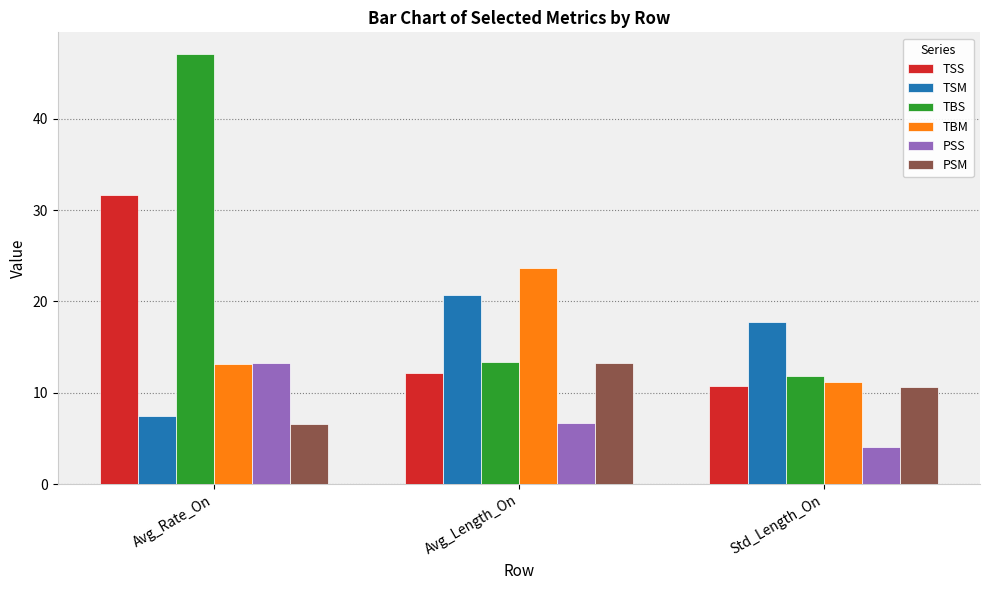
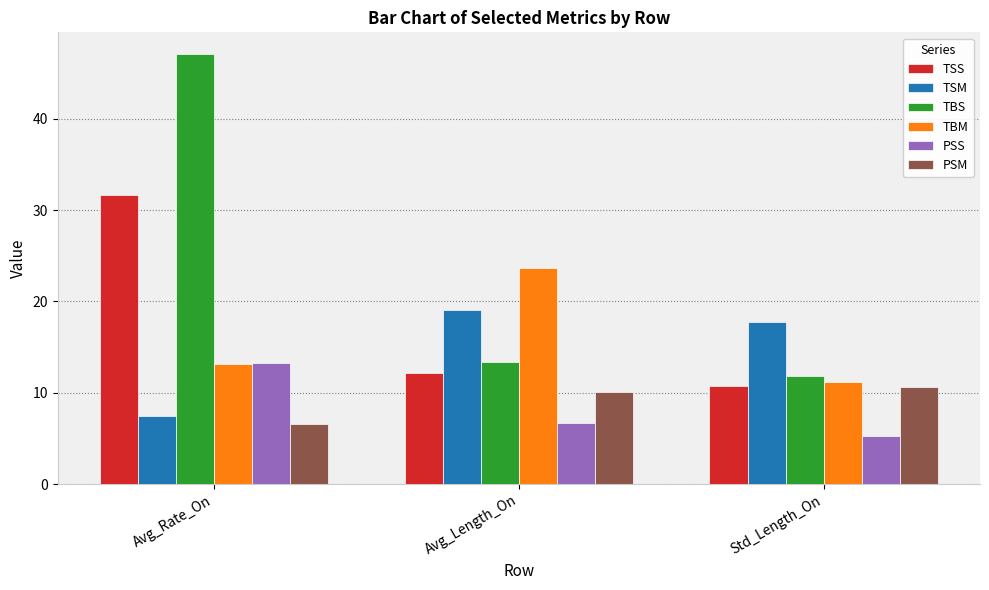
  {
    "TSS": {
      "Avg_Rate_On": 32,
      "Avg_Length_On": 12,
      "Std_Length_On": 11
    },
    "TSM": {
      "Avg_Rate_On": 7,
-     "Avg_Length_On": 21,
+     "Avg_Length_On": 19,
      "Std_Length_On": 18
    },
    "TBS": {
      "Avg_Rate_On": 47,
      "Avg_Length_On": 13,
      "Std_Length_On": 12
    },
    "TBM": {
      "Avg_Rate_On": 13,
      "Avg_Length_On": 24,
      "Std_Length_On": 11
    },
    "PSS": {
      "Avg_Rate_On": 13,
      "Avg_Length_On": 7,
-     "Std_Length_On": 4
+     "Std_Length_On": 5
    },
    "PSM": {
      "Avg_Rate_On": 7,
-     "Avg_Length_On": 13,
+     "Avg_Length_On": 10,
      "Std_Length_On": 11
    }
  }
